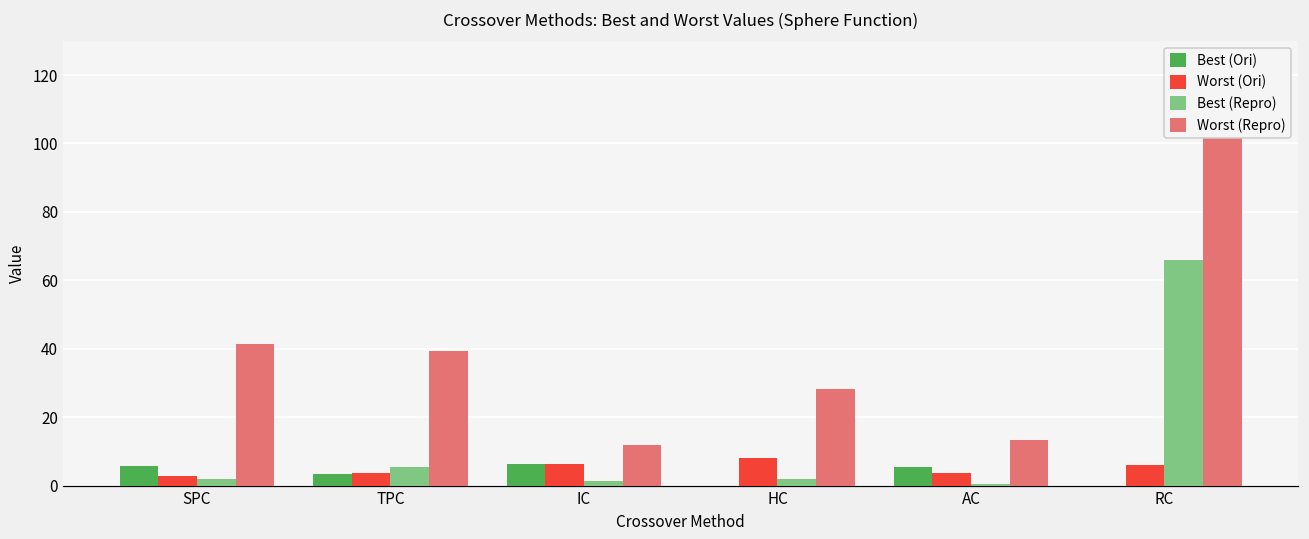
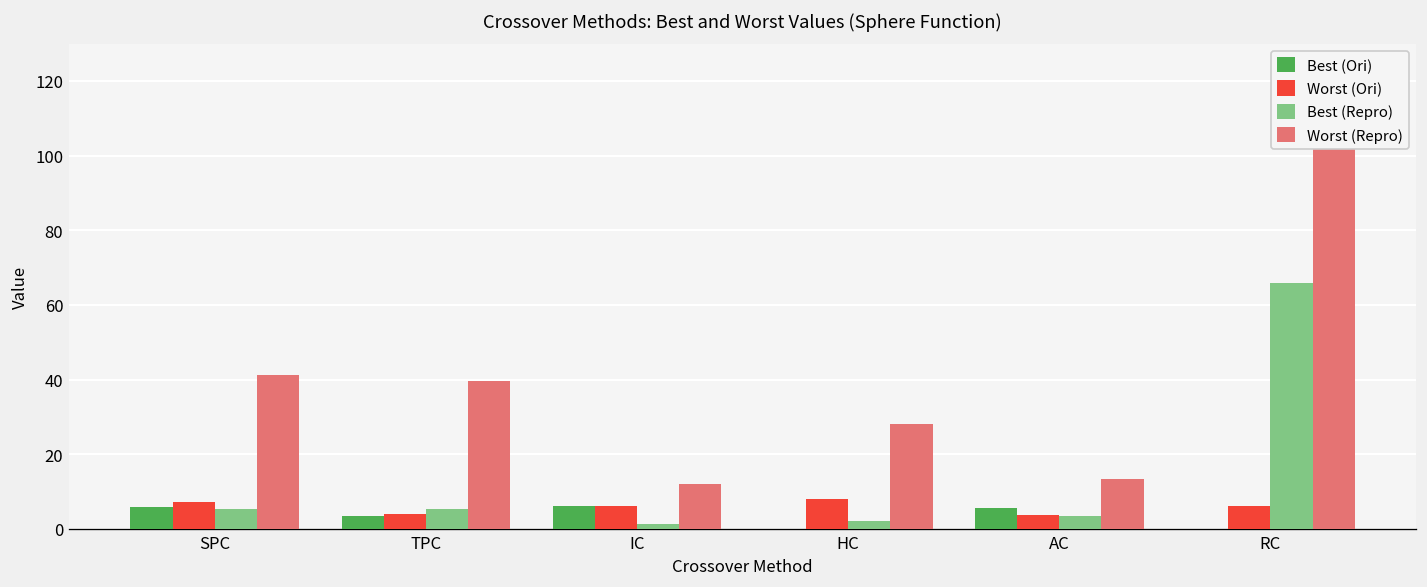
  {
    "Best (Ori)": {
      "SPC": 6,
      "TPC": 3,
      "IC": 6,
      "AC": 6
    },
    "Worst (Ori)": {
-     "SPC": 3,
+     "SPC": 7,
      "TPC": 4,
      "IC": 6,
      "HC": 8,
      "AC": 4,
      "RC": 6
    },
    "Best (Repro)": {
-     "SPC": 2,
+     "SPC": 5,
      "TPC": 5,
      "IC": 1,
      "HC": 2,
-     "AC": 1,
+     "AC": 3,
      "RC": 66
    },
    "Worst (Repro)": {
      "SPC": 41,
      "TPC": 39,
      "IC": 12,
      "HC": 28,
      "AC": 13
    }
  }
